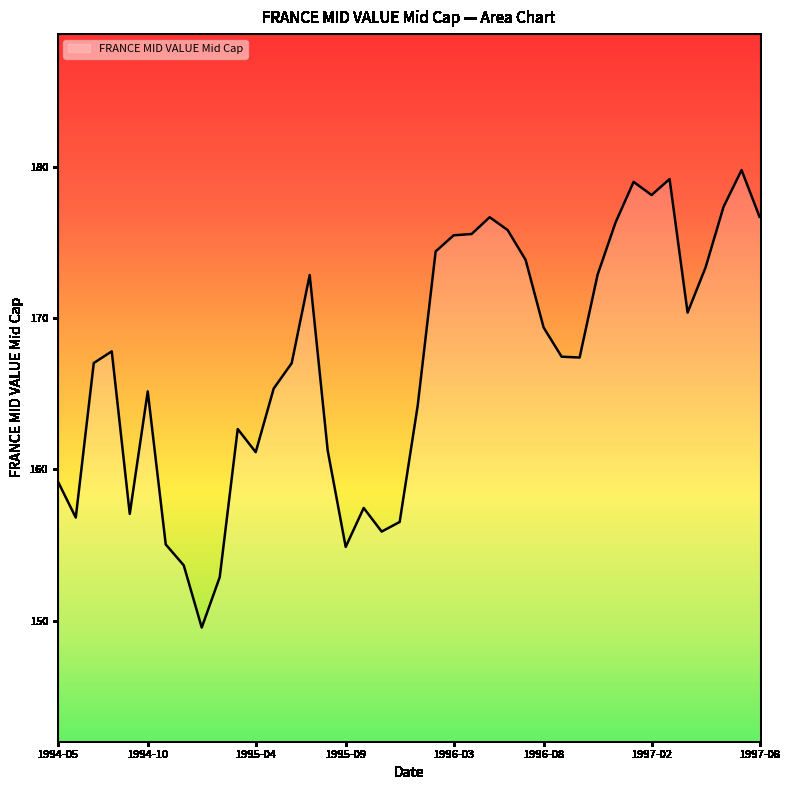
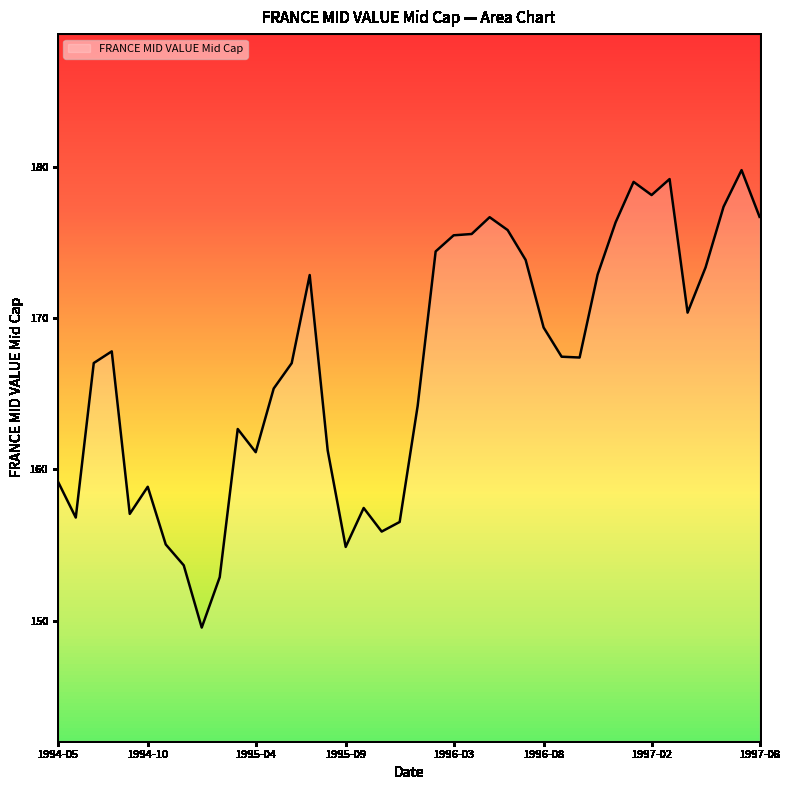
  {
    "FRANCE MID VALUE Mid Cap": {
-     "1994-10": 165.2,
+     "1994-10": 158.9,
      "1995-04": 161.1,
      "1995-09": 154.9,
      "1996-03": 175.5,
      "1996-08": 169.4,
      "1997-02": 178.1
    }
  }
